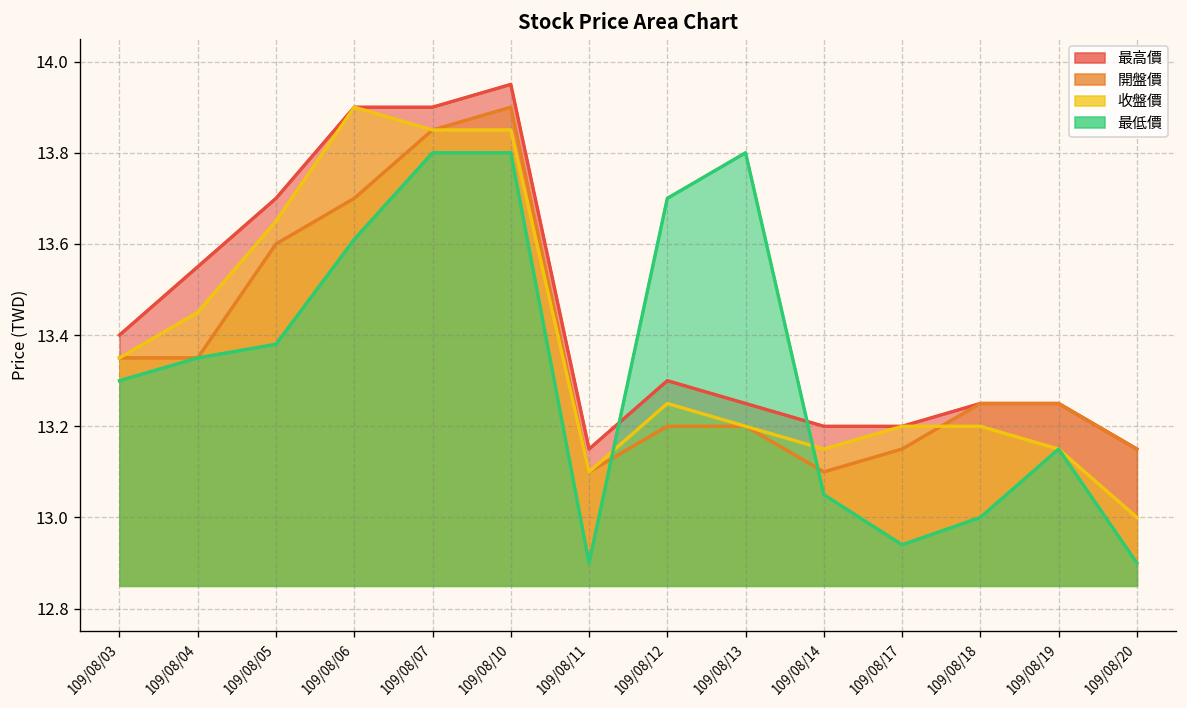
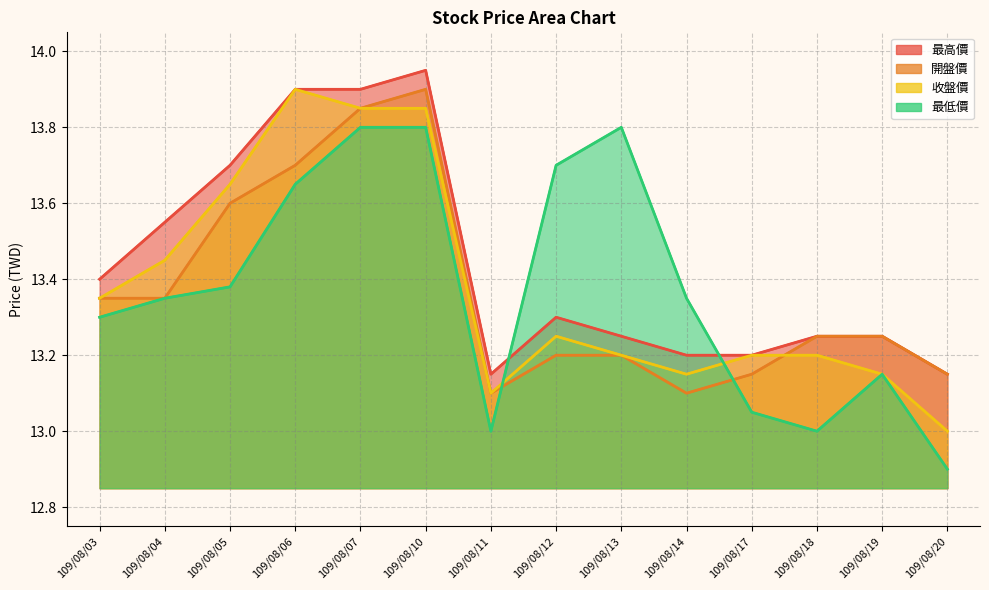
  {
    "最低價": {
      "109/08/03": 13.30,
      "109/08/05": 13.38,
-     "109/08/06": 13.61,
+     "109/08/06": 13.65,
      "109/08/07": 13.80,
      "109/08/10": 13.80,
-     "109/08/11": 12.9,
+     "109/08/11": 13.0,
      "109/08/12": 13.70,
      "109/08/13": 13.80,
-     "109/08/14": 13.05,
-     "109/08/17": 12.94,
+     "109/08/14": 13.35,
+     "109/08/17": 13.05,
      "109/08/18": 13.00,
      "109/08/20": 12.90
    }
  }
